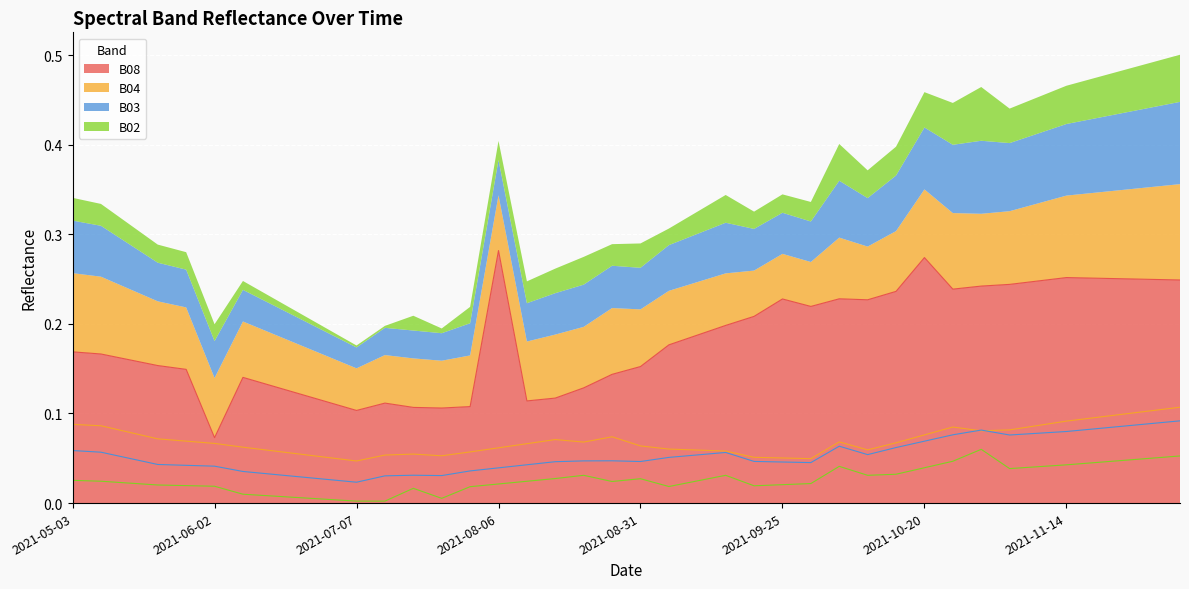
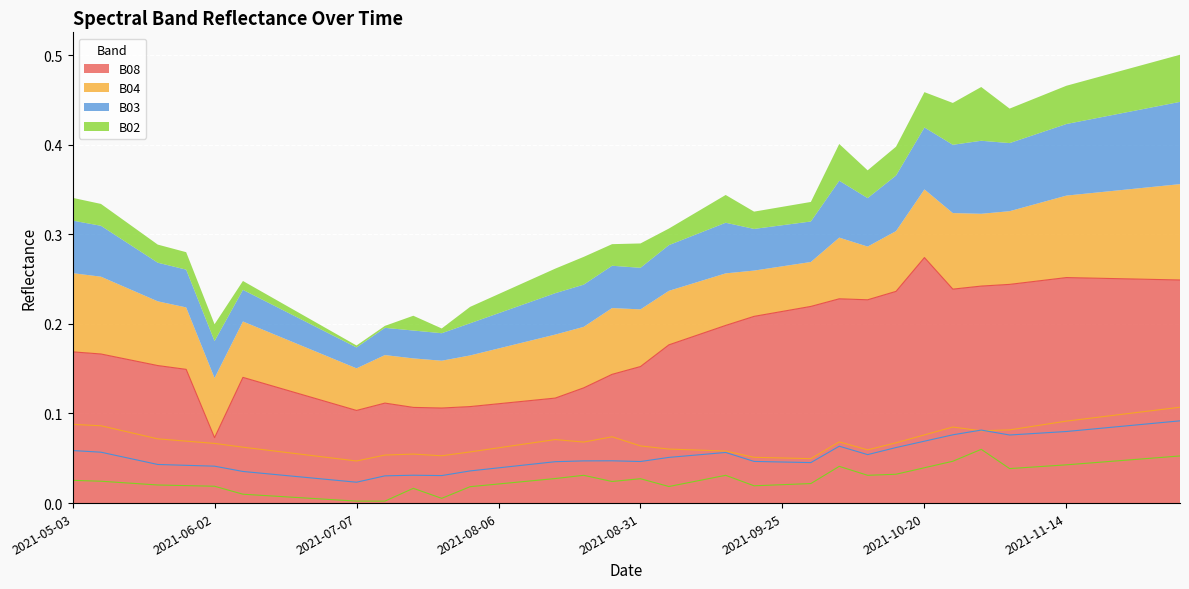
  {
    "B08": {
      "2021-05-03": 0.17,
      "2021-06-02": 0.07,
      "2021-07-07": 0.10,
-     "2021-08-06": 0.28,
+     "2021-08-06": 0.11,
      "2021-08-31": 0.15,
-     "2021-09-25": 0.23,
+     "2021-09-25": 0.21,
      "2021-10-20": 0.27,
      "2021-11-14": 0.25
    }
  }
